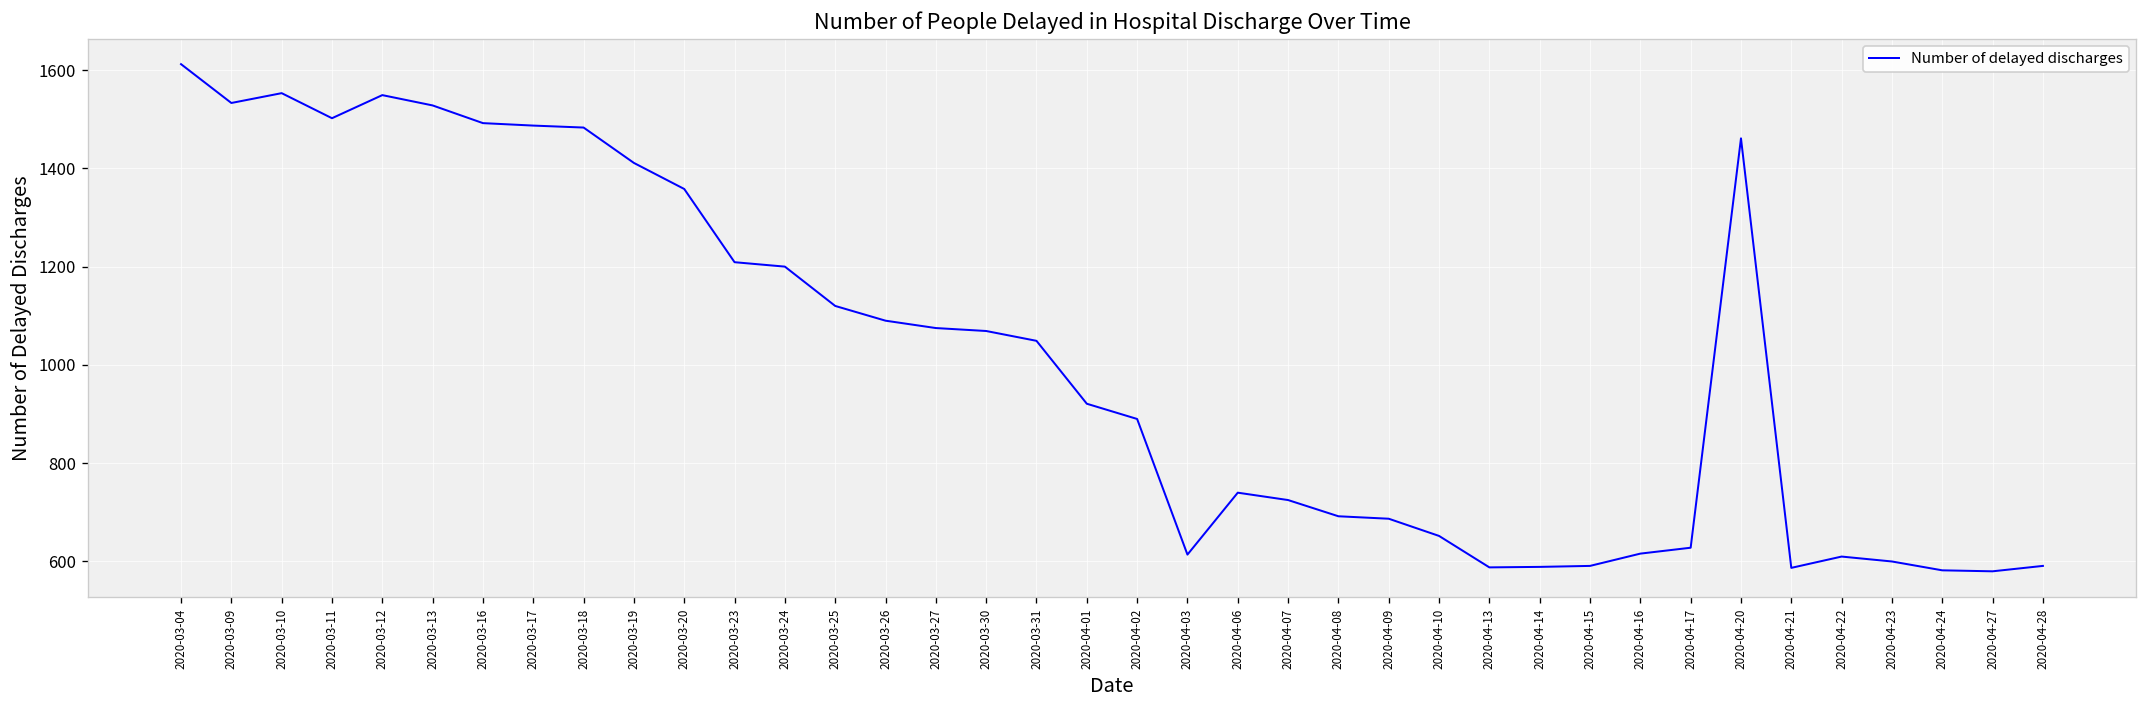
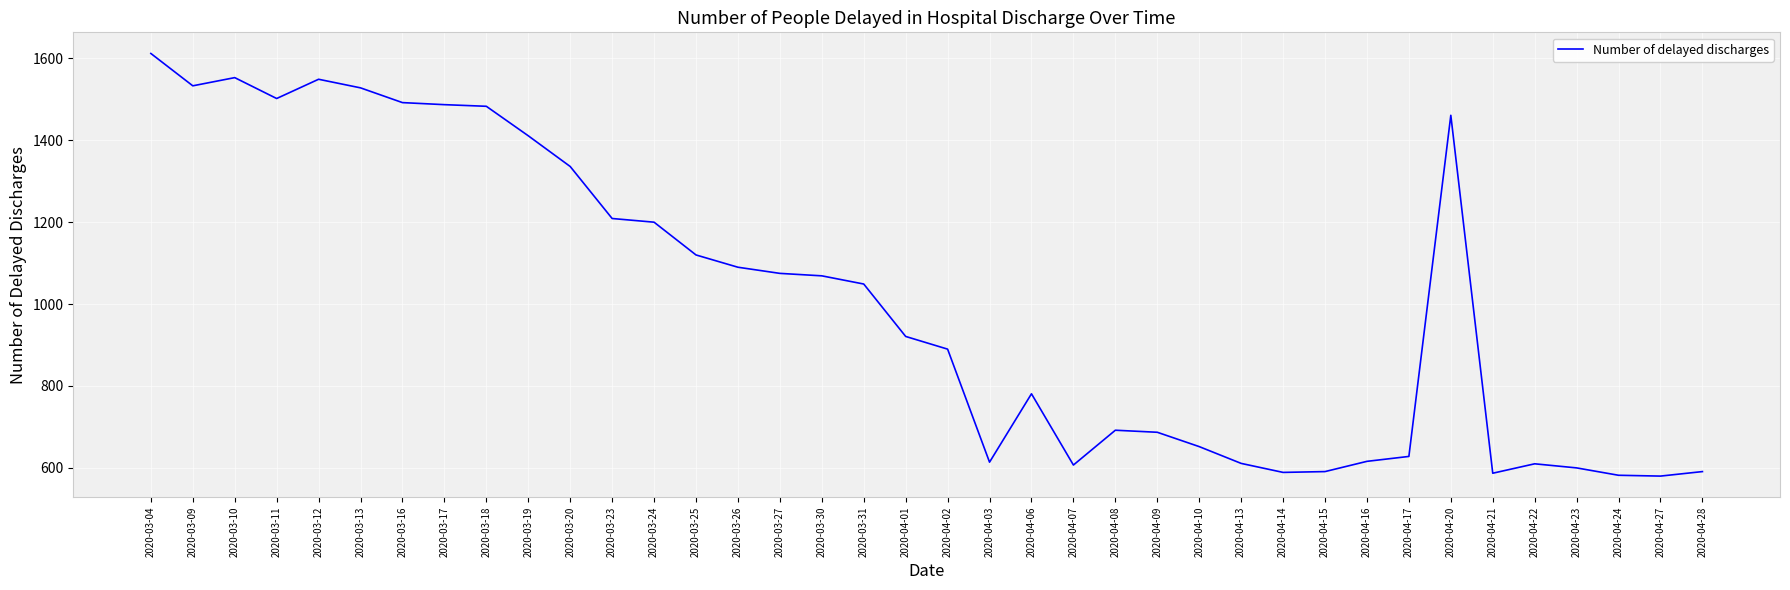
  {
    "2020-03-04": 1610,
    "2020-03-09": 1530,
    "2020-03-10": 1550,
    "2020-03-11": 1500,
    "2020-03-12": 1550,
    "2020-03-13": 1530,
    "2020-03-16": 1490,
    "2020-03-17": 1490,
    "2020-03-18": 1480,
    "2020-03-19": 1410,
-   "2020-03-20": 1360,
+   "2020-03-20": 1340,
    "2020-03-23": 1210,
    "2020-03-24": 1200,
    "2020-03-25": 1120,
    "2020-03-26": 1090,
    "2020-03-27": 1080,
    "2020-03-30": 1070,
    "2020-03-31": 1050,
    "2020-04-01": 920,
    "2020-04-02": 890,
    "2020-04-03": 610,
-   "2020-04-06": 740,
-   "2020-04-07": 730,
+   "2020-04-06": 780,
+   "2020-04-07": 610,
    "2020-04-08": 690,
    "2020-04-09": 690,
    "2020-04-10": 650,
-   "2020-04-13": 590,
+   "2020-04-13": 610,
    "2020-04-14": 590,
    "2020-04-15": 590,
    "2020-04-16": 620,
    "2020-04-17": 630,
    "2020-04-20": 1460,
    "2020-04-21": 590,
    "2020-04-22": 610,
    "2020-04-23": 600,
    "2020-04-24": 580,
    "2020-04-27": 580,
    "2020-04-28": 590
  }
